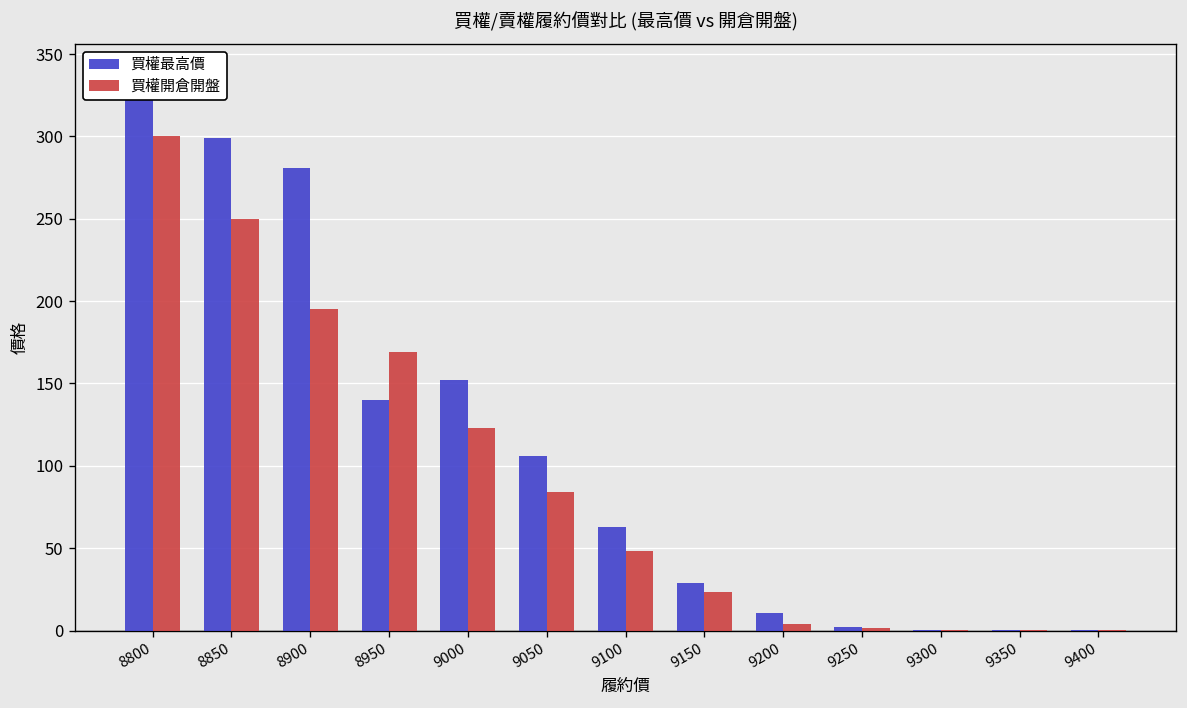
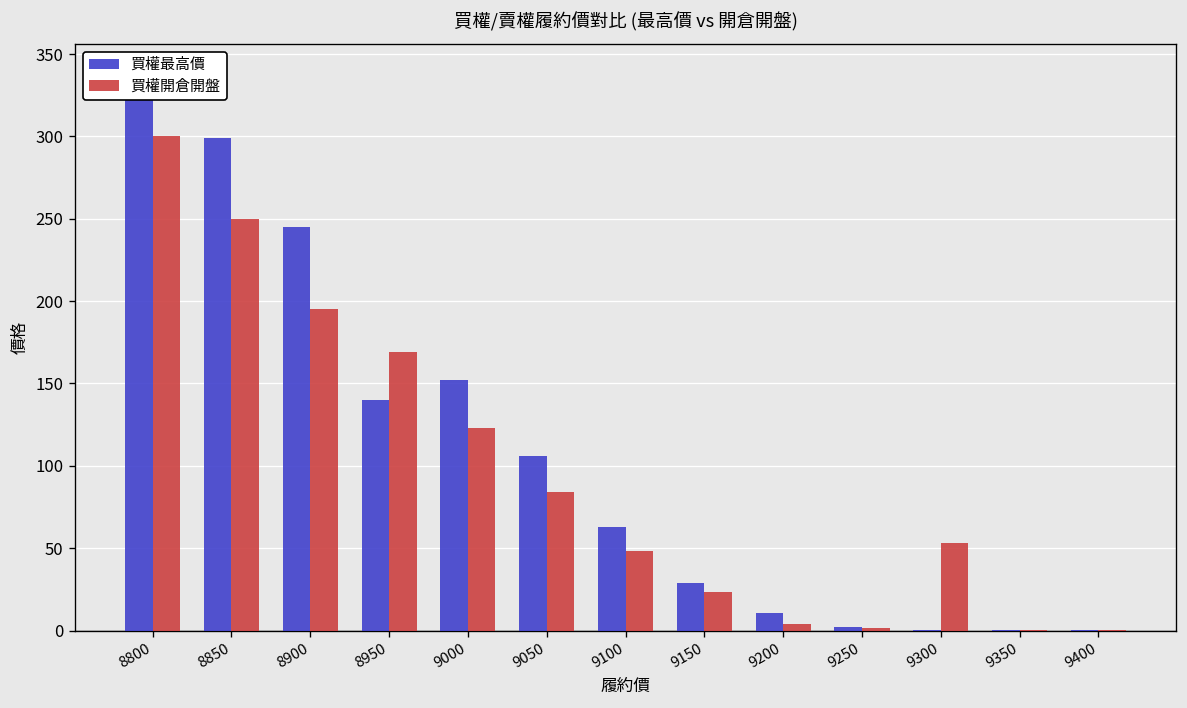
  {
    "買權最高價": {
      "8850": 299,
-     "8900": 281,
+     "8900": 245,
      "8950": 140,
      "9000": 152,
      "9050": 106,
      "9100": 63,
      "9150": 29,
      "9200": 11,
      "9250": 2
    },
    "買權開倉開盤": {
      "8800": 300,
      "8850": 250,
      "8900": 195,
      "8950": 169,
      "9000": 123,
      "9050": 84,
      "9100": 48,
      "9150": 24,
      "9200": 4,
-     "9300": 0
+     "9300": 53
    }
  }
